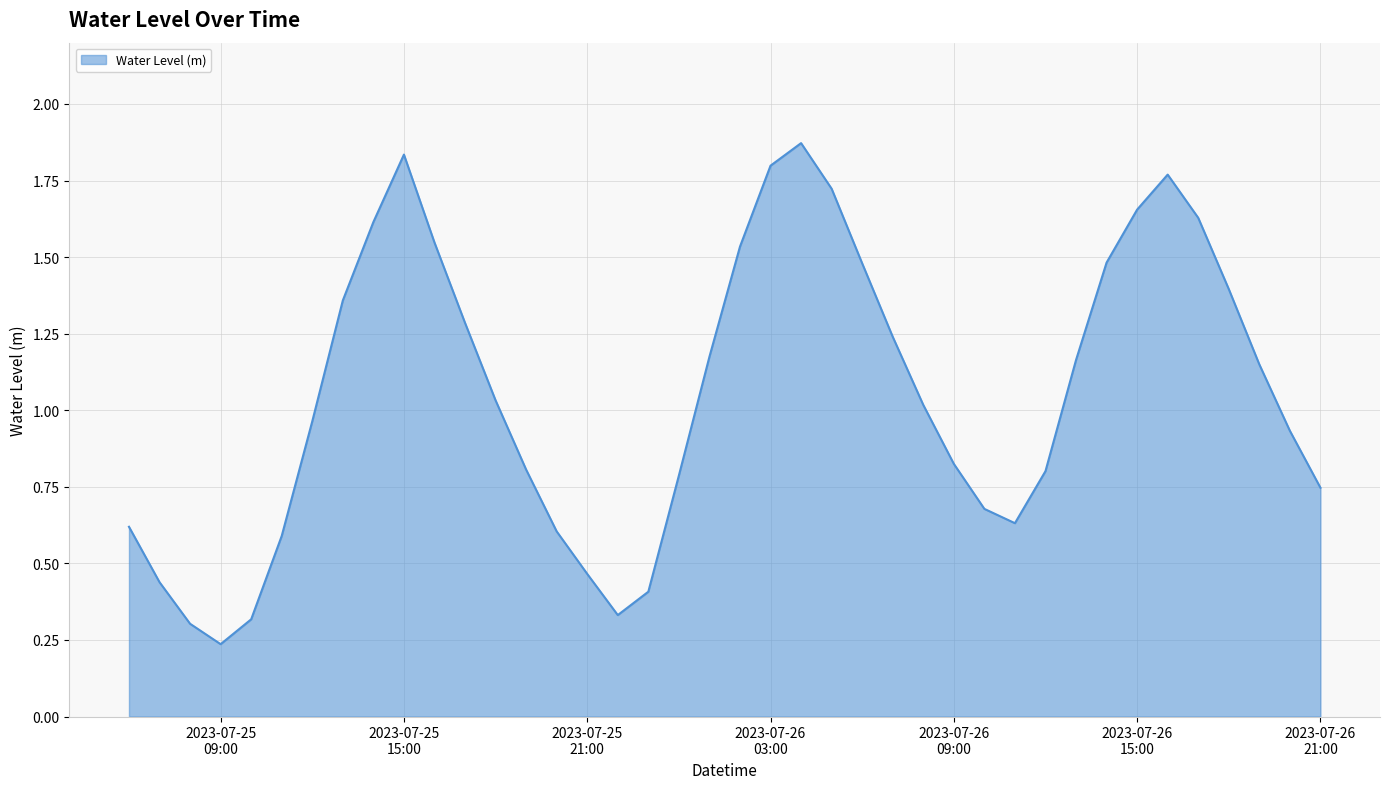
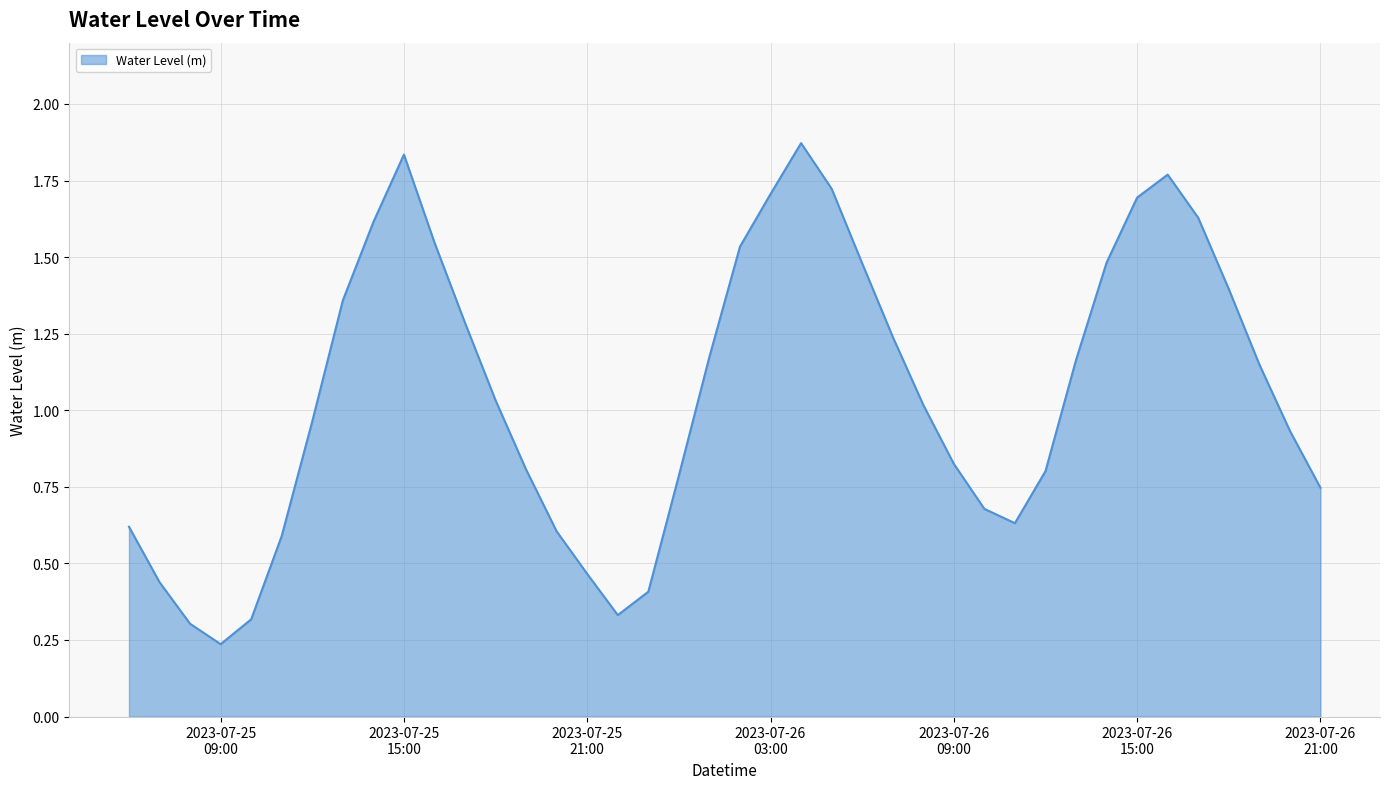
  {
    "2023-07-25 09:00": 0.24,
    "2023-07-25 15:00": 1.83,
    "2023-07-25 21:00": 0.47,
-   "2023-07-26 03:00": 1.80,
+   "2023-07-26 03:00": 1.71,
    "2023-07-26 09:00": 0.82,
-   "2023-07-26 15:00": 1.65,
+   "2023-07-26 15:00": 1.69,
    "2023-07-26 21:00": 0.75
  }
